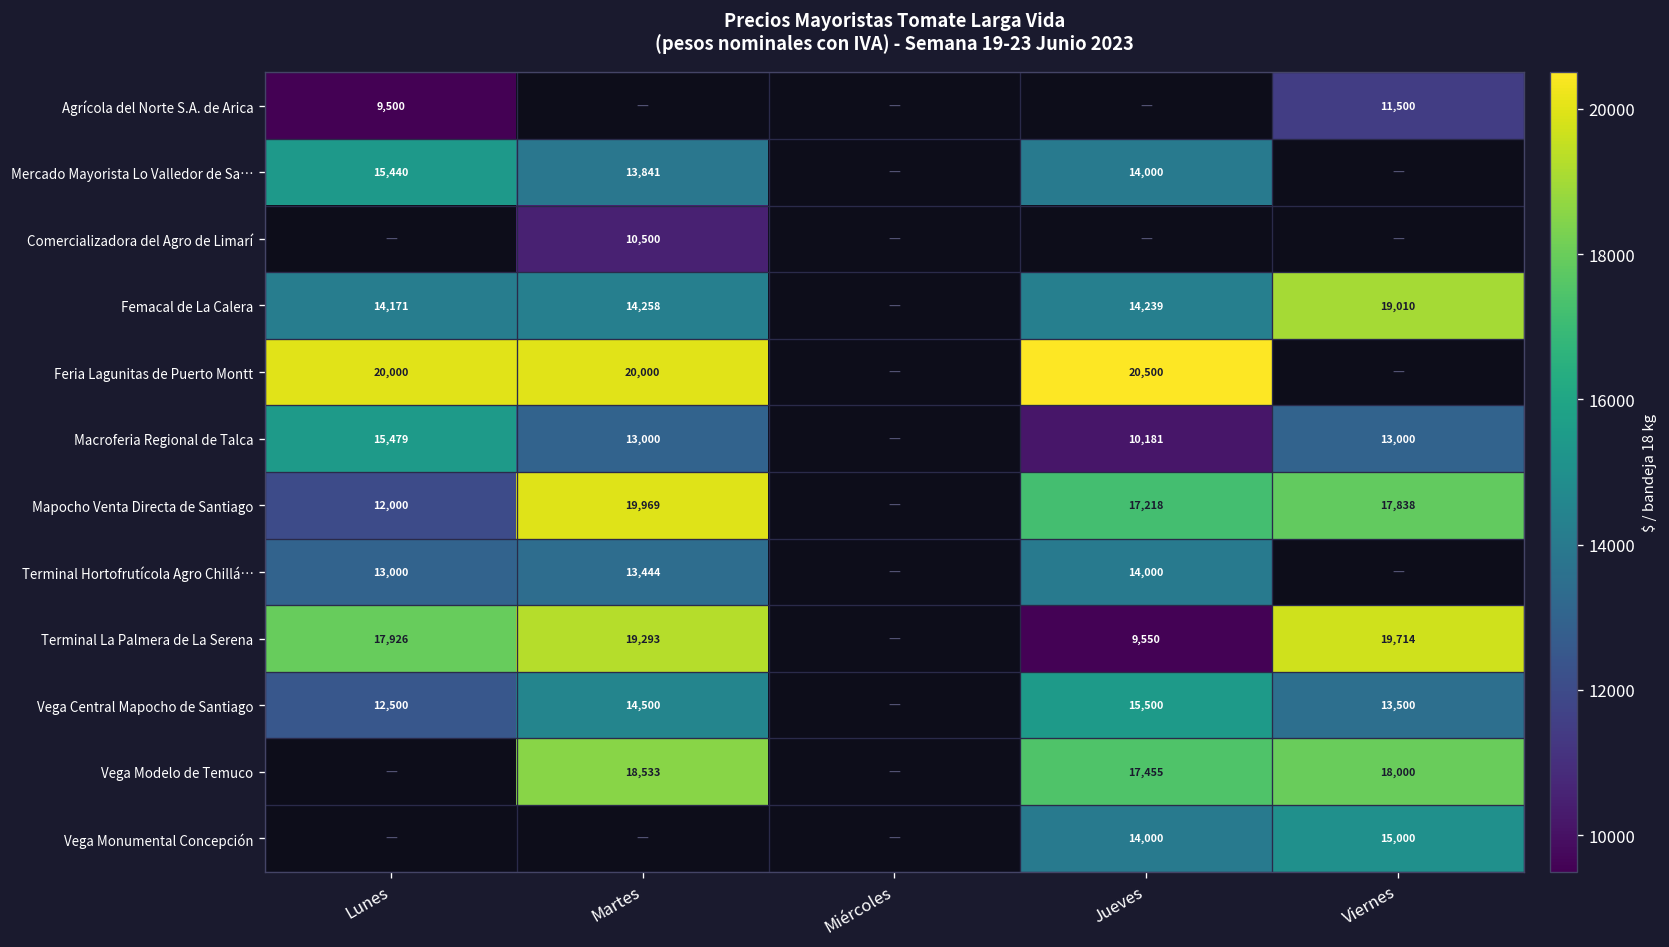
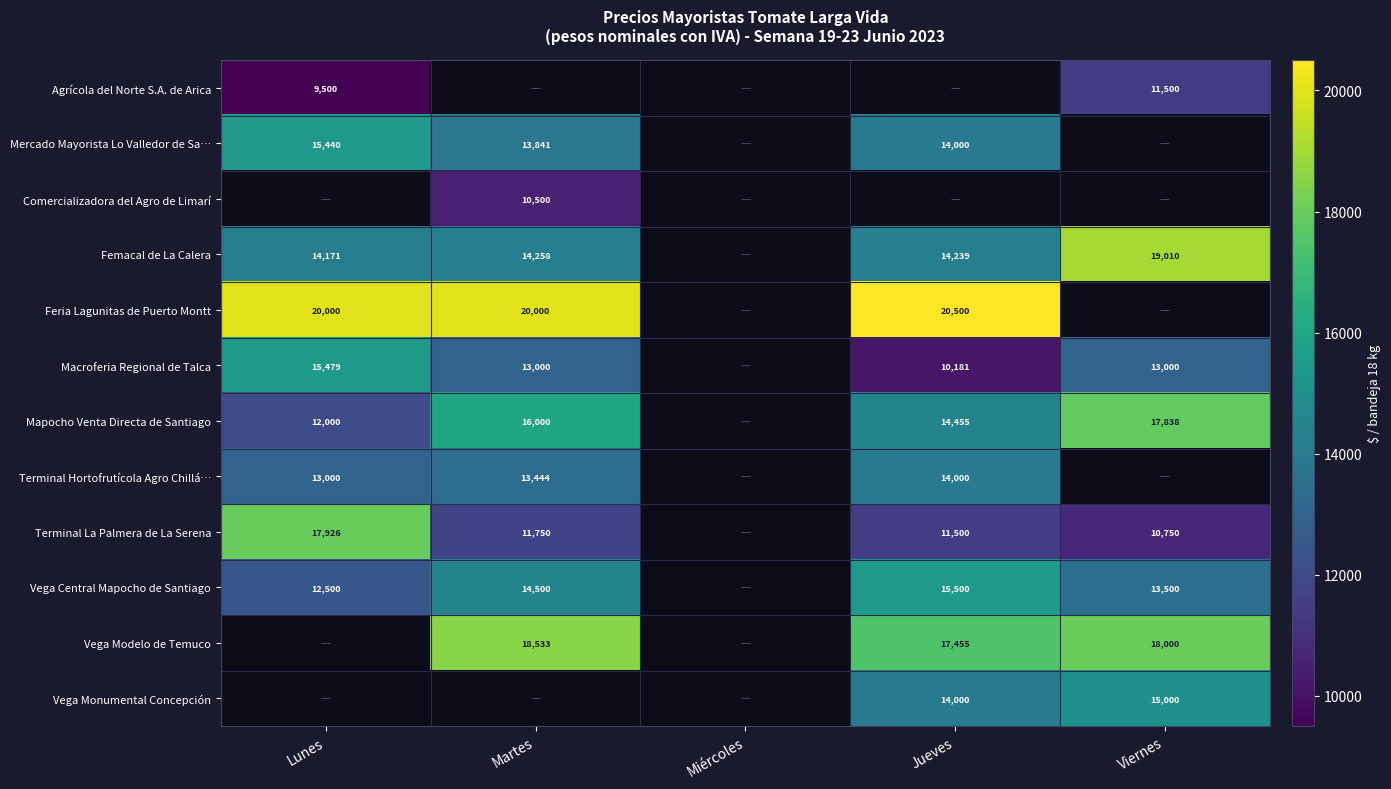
  {
    "Agrícola del Norte S.A. de Arica": {
      "Lunes": "9,500",
      "Viernes": "11,500"
    },
    "Mercado Mayorista Lo Valledor de Sa…": {
      "Lunes": "15,440",
      "Martes": "13,841",
      "Jueves": "14,000"
    },
    "Comercializadora del Agro de Limarí": {
      "Martes": "10,500"
    },
    "Femacal de La Calera": {
      "Lunes": "14,171",
      "Martes": "14,258",
      "Jueves": "14,239",
      "Viernes": "19,010"
    },
    "Feria Lagunitas de Puerto Montt": {
      "Lunes": "20,000",
      "Martes": "20,000",
      "Jueves": "20,500"
    },
    "Macroferia Regional de Talca": {
      "Lunes": "15,479",
      "Martes": "13,000",
      "Jueves": "10,181",
      "Viernes": "13,000"
    },
    "Mapocho Venta Directa de Santiago": {
      "Lunes": "12,000",
-     "Martes": "19,969",
-     "Jueves": "17,218",
+     "Martes": "16,000",
+     "Jueves": "14,455",
      "Viernes": "17,838"
    },
    "Terminal Hortofrutícola Agro Chillá…": {
      "Lunes": "13,000",
      "Martes": "13,444",
      "Jueves": "14,000"
    },
    "Terminal La Palmera de La Serena": {
      "Lunes": "17,926",
-     "Martes": "19,293",
-     "Jueves": "9,550",
-     "Viernes": "19,714"
+     "Martes": "11,750",
+     "Jueves": "11,500",
+     "Viernes": "10,750"
    },
    "Vega Central Mapocho de Santiago": {
      "Lunes": "12,500",
      "Martes": "14,500",
      "Jueves": "15,500",
      "Viernes": "13,500"
    },
    "Vega Modelo de Temuco": {
      "Martes": "18,533",
      "Jueves": "17,455",
      "Viernes": "18,000"
    },
    "Vega Monumental Concepción": {
      "Jueves": "14,000",
      "Viernes": "15,000"
    }
  }
